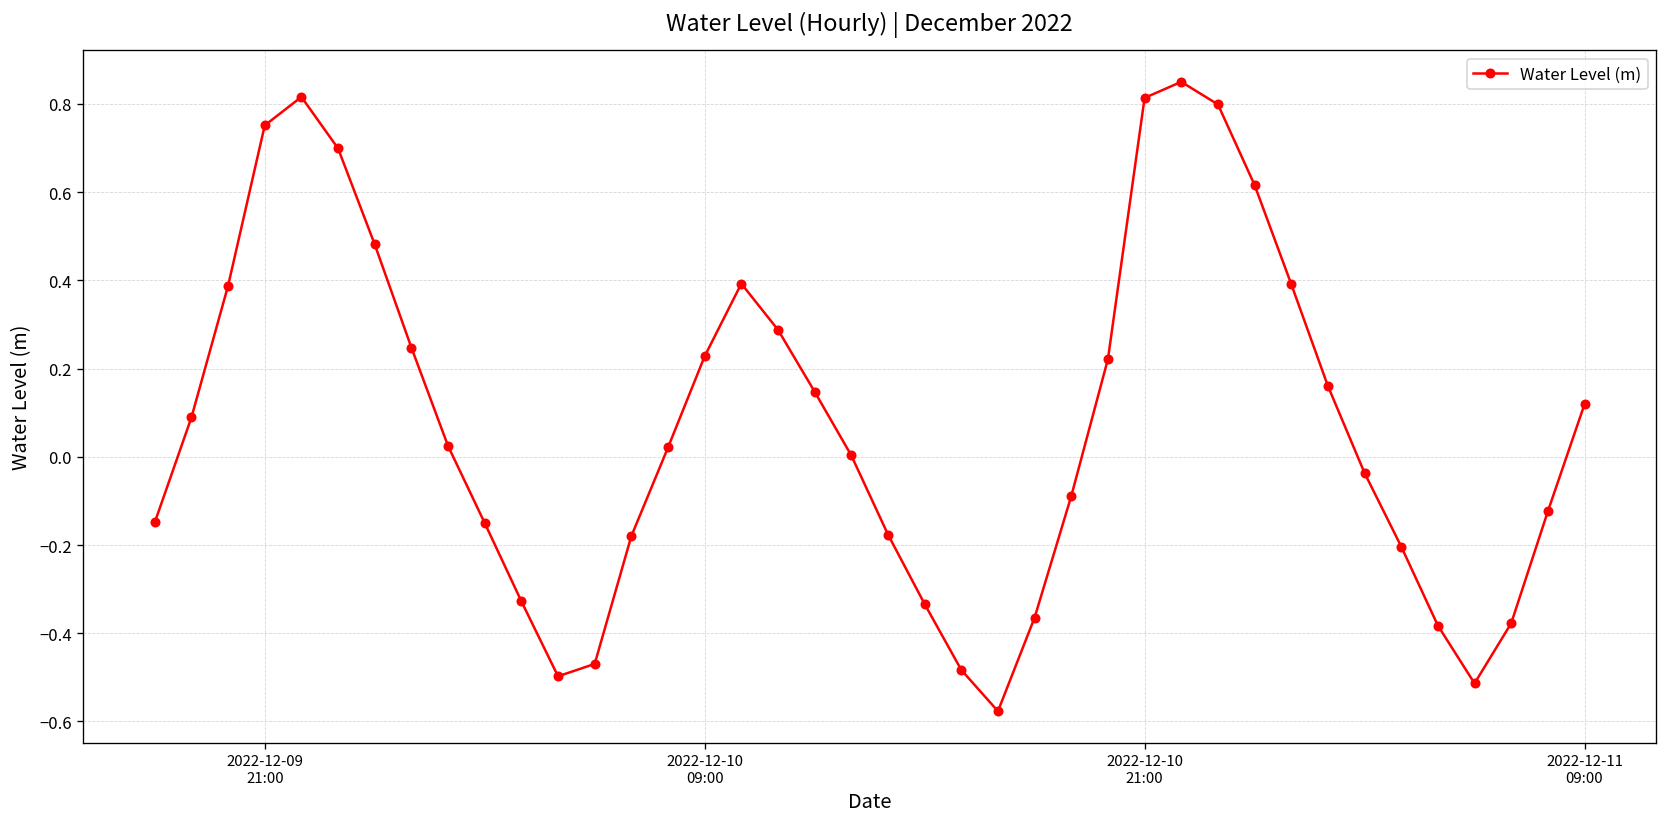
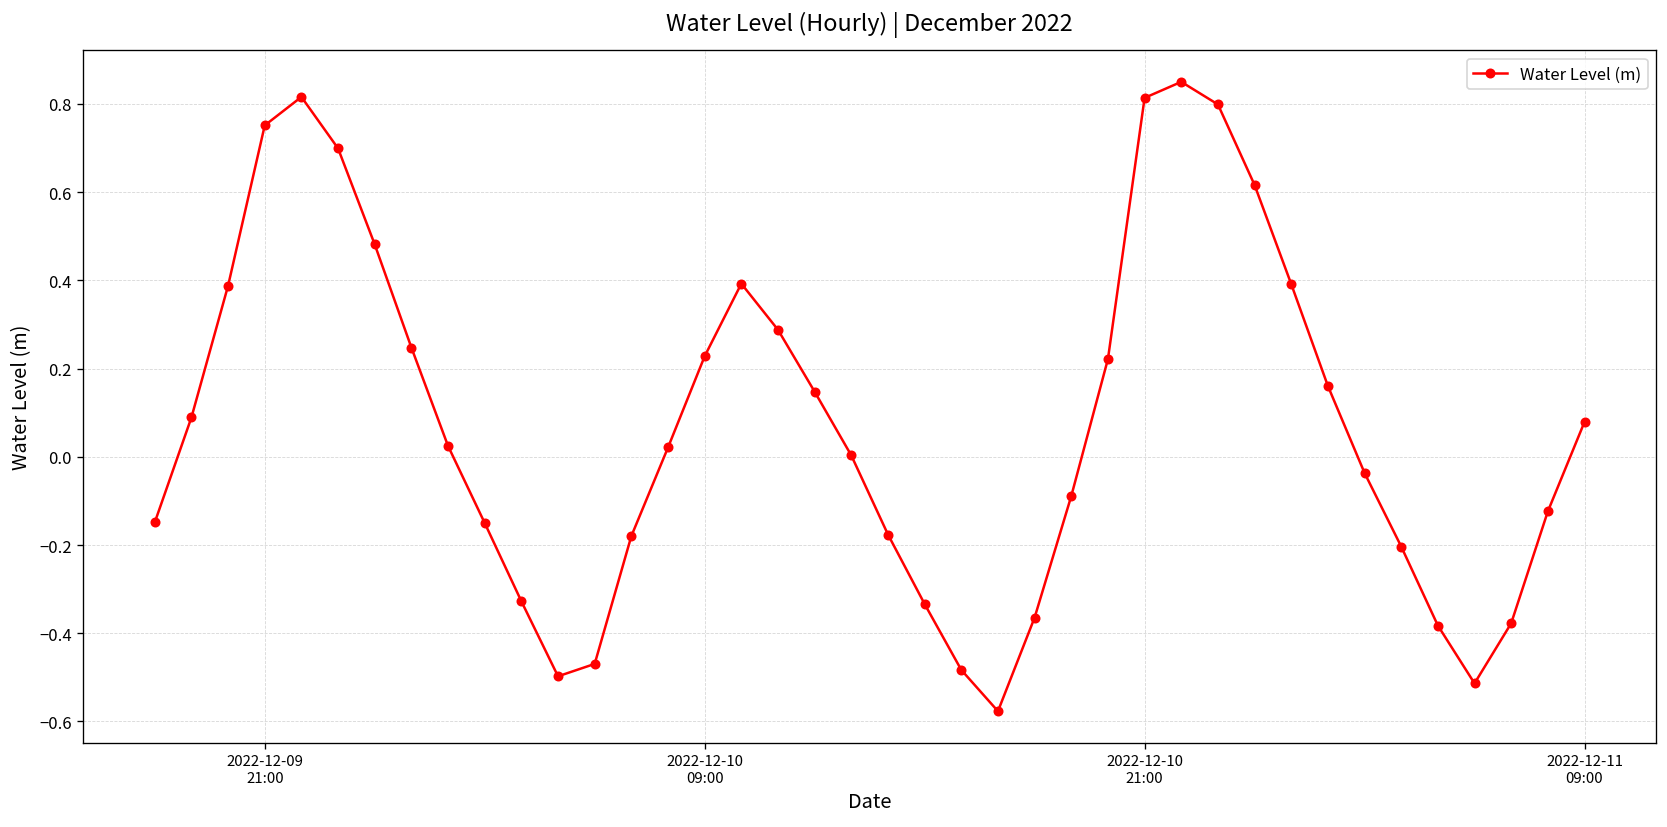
  {
    "2022-12-09 21:00": 0.75,
    "2022-12-10 09:00": 0.23,
    "2022-12-10 21:00": 0.81,
-   "2022-12-11 09:00": 0.12
+   "2022-12-11 09:00": 0.08
  }
